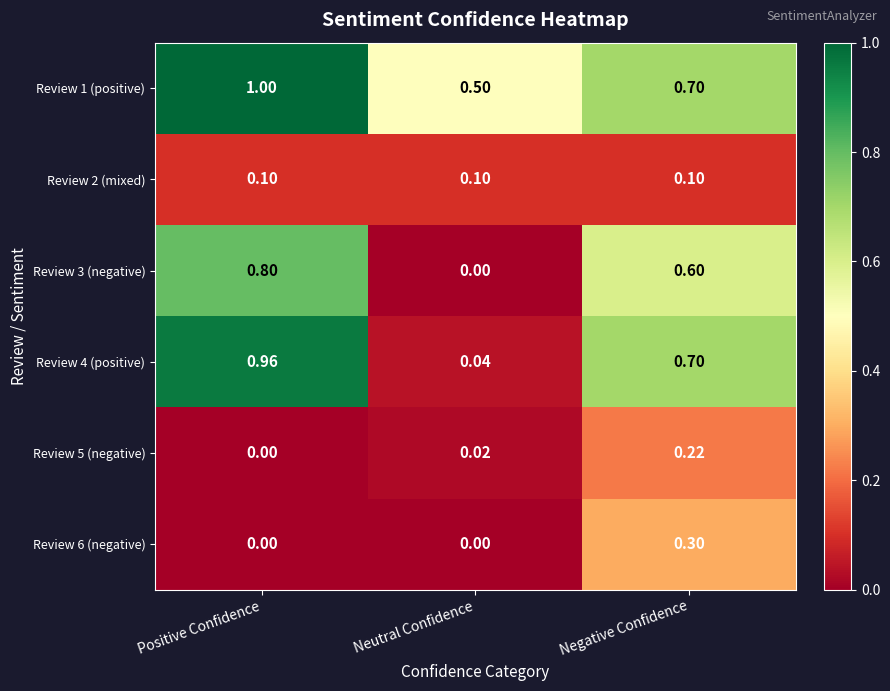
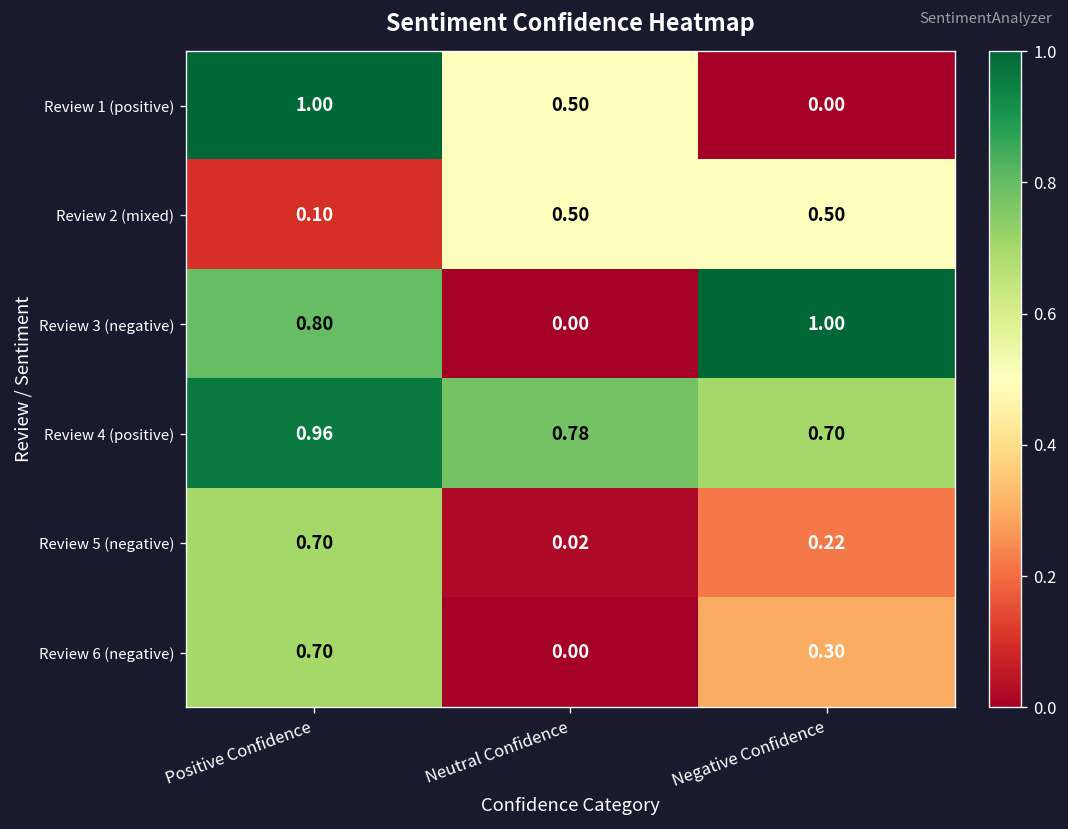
  {
    "Review 1 (positive)": {
      "Positive Confidence": 1.00,
      "Neutral Confidence": 0.50,
-     "Negative Confidence": 0.70
+     "Negative Confidence": 0.00
    },
    "Review 2 (mixed)": {
      "Positive Confidence": 0.10,
-     "Neutral Confidence": 0.10,
-     "Negative Confidence": 0.10
+     "Neutral Confidence": 0.50,
+     "Negative Confidence": 0.50
    },
    "Review 3 (negative)": {
      "Positive Confidence": 0.80,
      "Neutral Confidence": 0.00,
-     "Negative Confidence": 0.60
+     "Negative Confidence": 1.00
    },
    "Review 4 (positive)": {
      "Positive Confidence": 0.96,
-     "Neutral Confidence": 0.04,
+     "Neutral Confidence": 0.78,
      "Negative Confidence": 0.70
    },
    "Review 5 (negative)": {
-     "Positive Confidence": 0.00,
+     "Positive Confidence": 0.70,
      "Neutral Confidence": 0.02,
      "Negative Confidence": 0.22
    },
    "Review 6 (negative)": {
-     "Positive Confidence": 0.00,
+     "Positive Confidence": 0.70,
      "Neutral Confidence": 0.00,
      "Negative Confidence": 0.30
    }
  }
